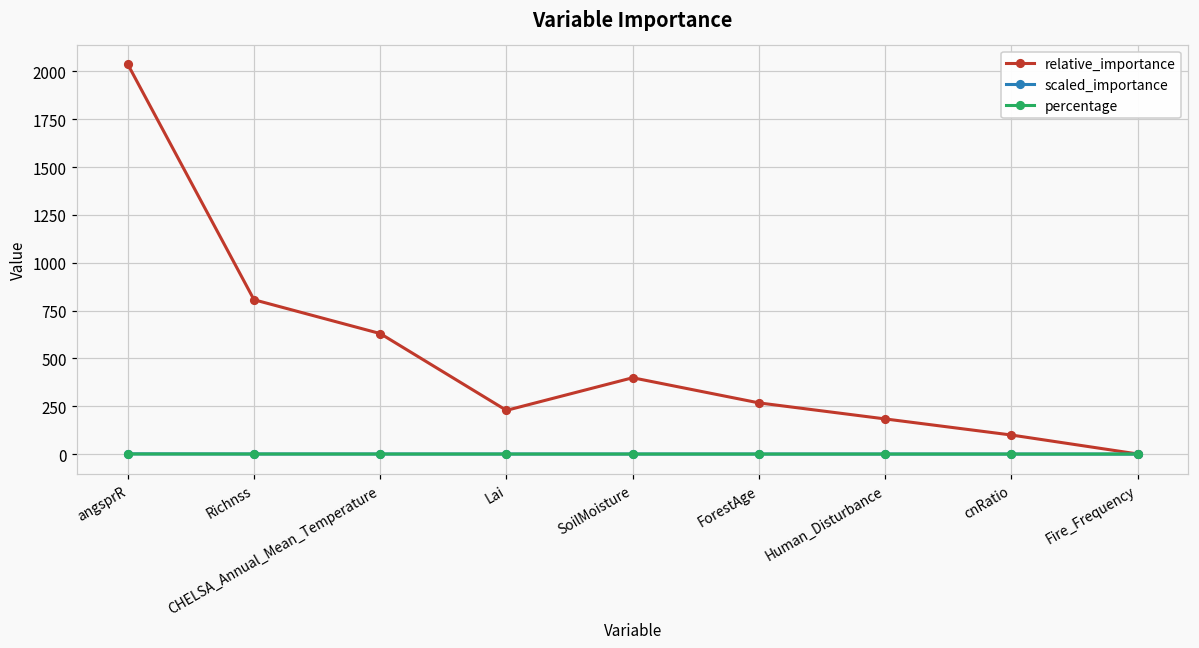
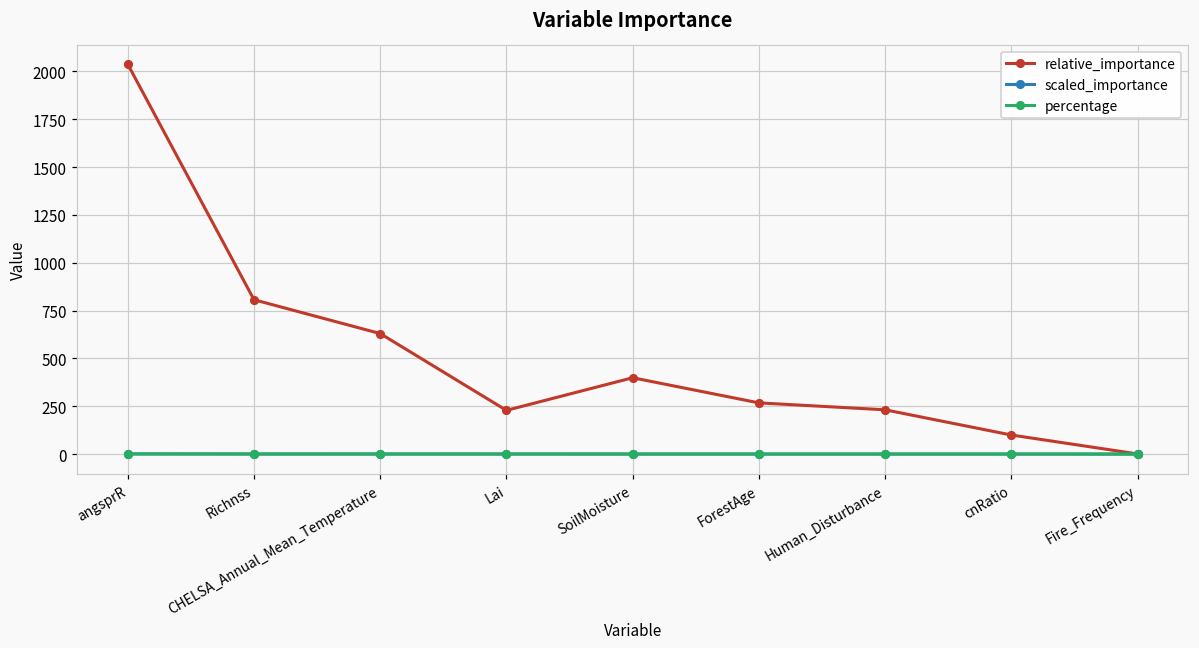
  {
    "relative_importance": {
      "angsprR": 2040,
      "Richnss": 810,
      "CHELSA_Annual_Mean_Temperature": 630,
      "Lai": 230,
      "SoilMoisture": 400,
      "ForestAge": 270,
-     "Human_Disturbance": 180,
+     "Human_Disturbance": 230,
      "cnRatio": 100
    },
    "percentage": {
      "angsprR": 0,
      "Richnss": 0,
      "CHELSA_Annual_Mean_Temperature": 0,
      "Lai": 0,
      "SoilMoisture": 0,
      "ForestAge": 0,
      "Human_Disturbance": 0,
      "cnRatio": 0
    }
  }
